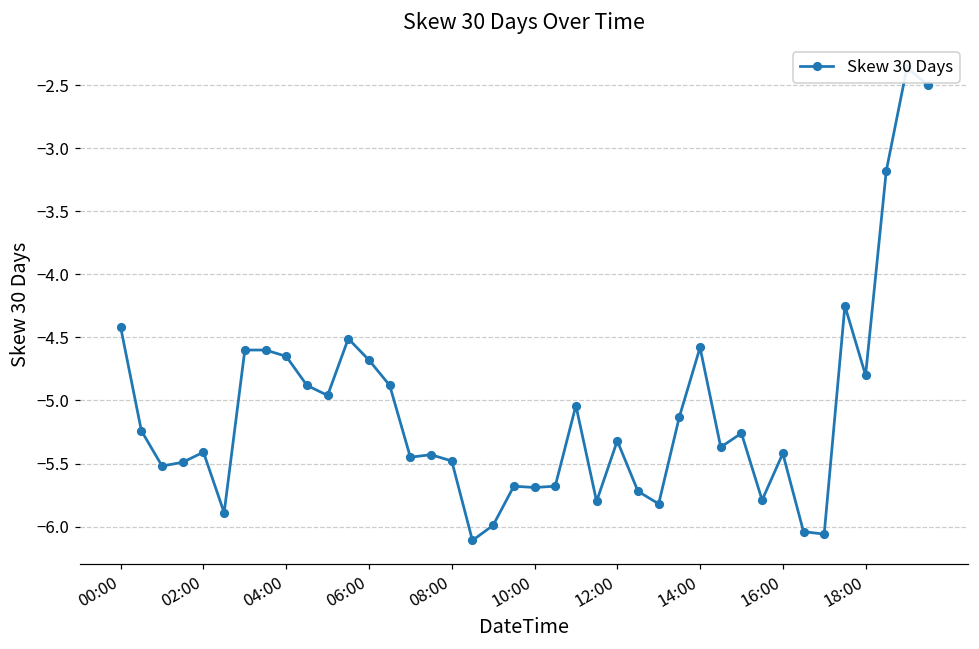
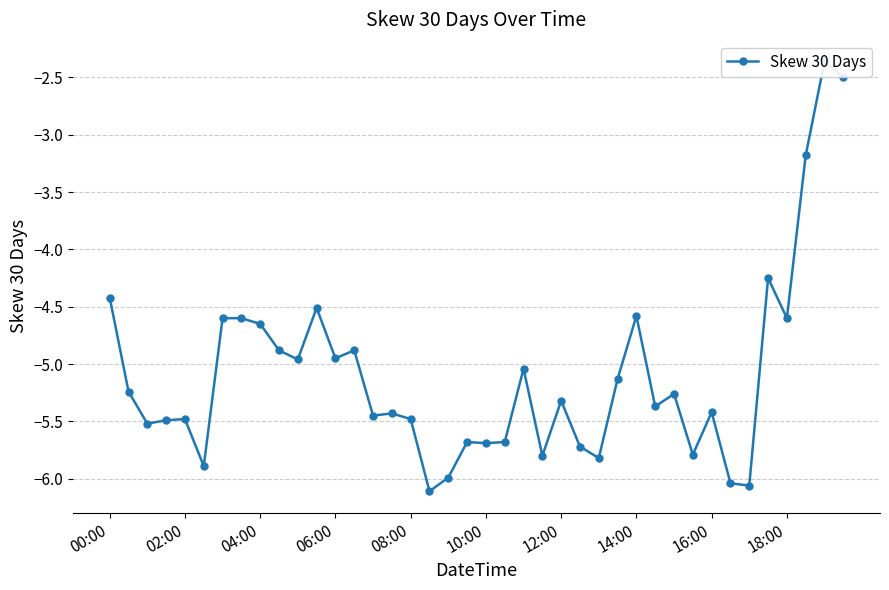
  {
    "00:00": -4.42,
-   "02:00": -5.41,
+   "02:00": -5.48,
    "04:00": -4.65,
-   "06:00": -4.68,
+   "06:00": -4.95,
    "08:00": -5.48,
    "10:00": -5.69,
    "12:00": -5.32,
    "14:00": -4.58,
    "16:00": -5.42,
-   "18:00": -4.8
+   "18:00": -4.6
  }
